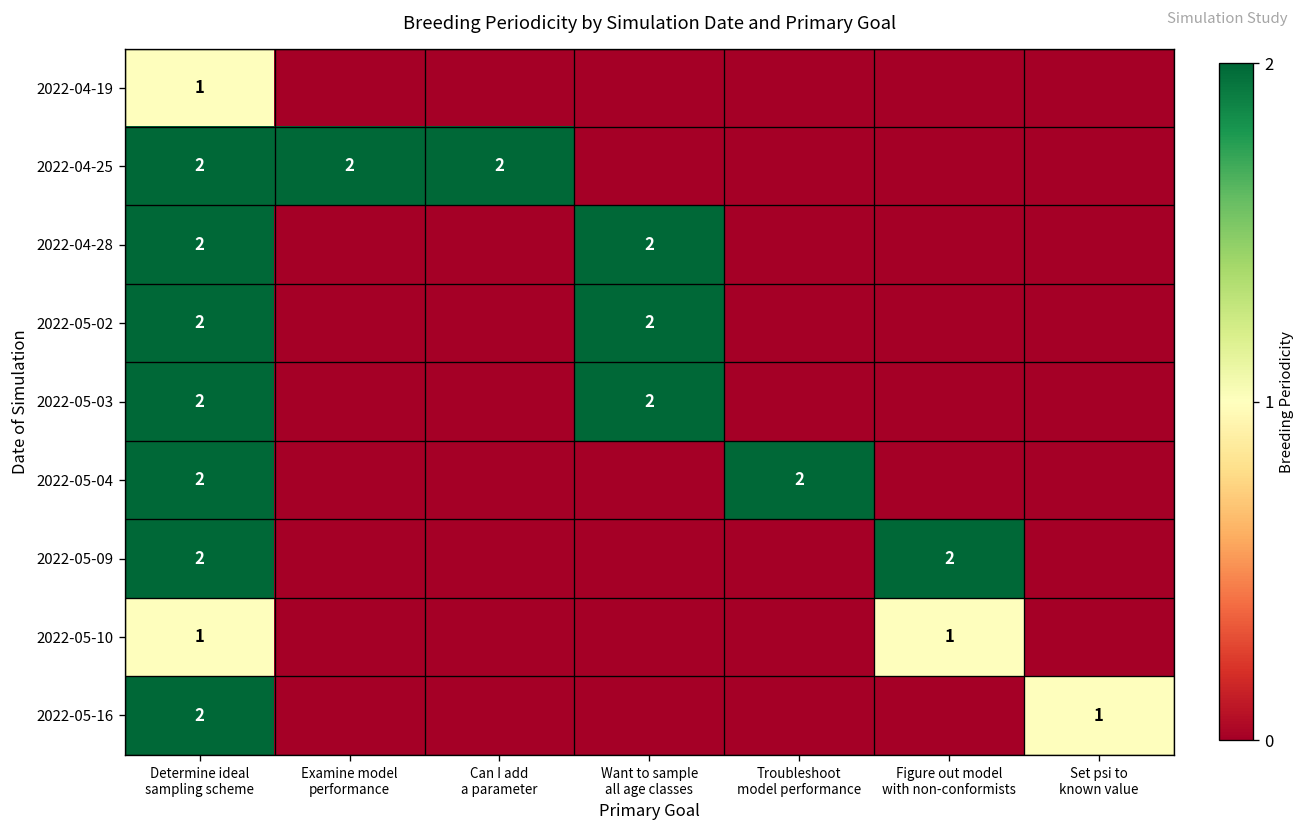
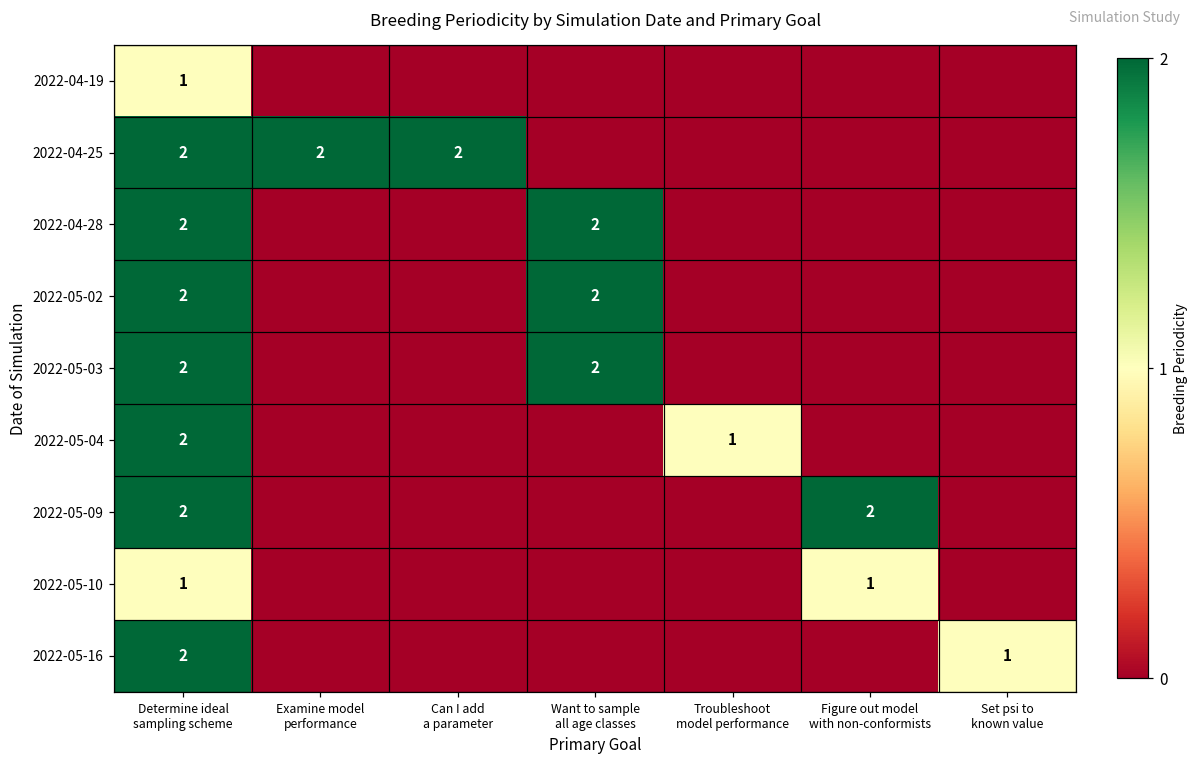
  {
    "2022-04-19": {
      "Determine ideal sampling scheme": 1
    },
    "2022-04-25": {
      "Determine ideal sampling scheme": 2,
      "Examine model performance": 2,
      "Can I add a parameter": 2
    },
    "2022-04-28": {
      "Determine ideal sampling scheme": 2,
      "Want to sample all age classes": 2
    },
    "2022-05-02": {
      "Determine ideal sampling scheme": 2,
      "Want to sample all age classes": 2
    },
    "2022-05-03": {
      "Determine ideal sampling scheme": 2,
      "Want to sample all age classes": 2
    },
    "2022-05-04": {
      "Determine ideal sampling scheme": 2,
-     "Troubleshoot model performance": 2
+     "Troubleshoot model performance": 1
    },
    "2022-05-09": {
      "Determine ideal sampling scheme": 2,
      "Figure out model with non-conformists": 2
    },
    "2022-05-10": {
      "Determine ideal sampling scheme": 1,
      "Figure out model with non-conformists": 1
    },
    "2022-05-16": {
      "Determine ideal sampling scheme": 2,
      "Set psi to known value": 1
    }
  }
